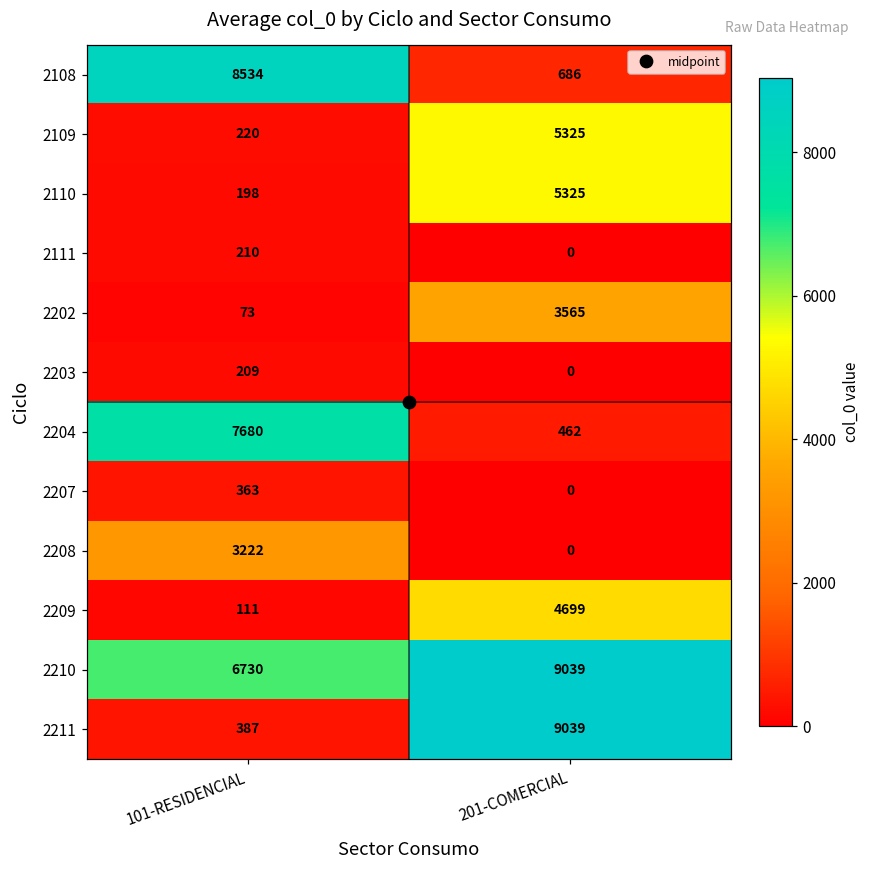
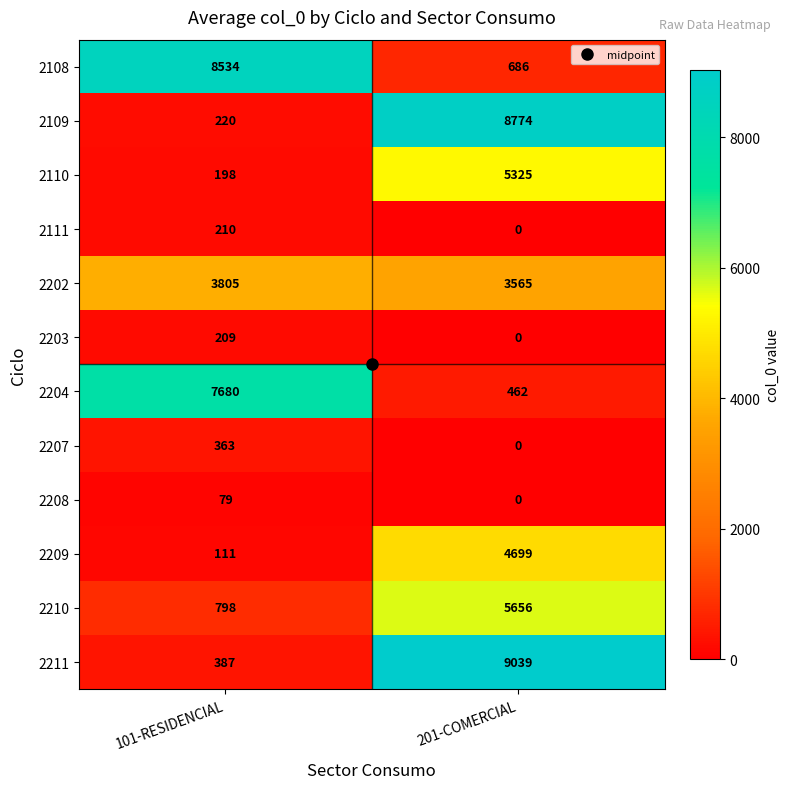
  {
    "2108": {
      "101-RESIDENCIAL": 8534,
      "201-COMERCIAL": 686
    },
    "2109": {
      "101-RESIDENCIAL": 220,
-     "201-COMERCIAL": 5325
+     "201-COMERCIAL": 8774
    },
    "2110": {
      "101-RESIDENCIAL": 198,
      "201-COMERCIAL": 5325
    },
    "2111": {
      "101-RESIDENCIAL": 210,
      "201-COMERCIAL": 0
    },
    "2202": {
-     "101-RESIDENCIAL": 73,
+     "101-RESIDENCIAL": 3805,
      "201-COMERCIAL": 3565
    },
    "2203": {
      "101-RESIDENCIAL": 209,
      "201-COMERCIAL": 0
    },
    "2204": {
      "101-RESIDENCIAL": 7680,
      "201-COMERCIAL": 462
    },
    "2207": {
      "101-RESIDENCIAL": 363,
      "201-COMERCIAL": 0
    },
    "2208": {
-     "101-RESIDENCIAL": 3222,
+     "101-RESIDENCIAL": 79,
      "201-COMERCIAL": 0
    },
    "2209": {
      "101-RESIDENCIAL": 111,
      "201-COMERCIAL": 4699
    },
    "2210": {
-     "101-RESIDENCIAL": 6730,
-     "201-COMERCIAL": 9039
+     "101-RESIDENCIAL": 798,
+     "201-COMERCIAL": 5656
    },
    "2211": {
      "101-RESIDENCIAL": 387,
      "201-COMERCIAL": 9039
    }
  }
